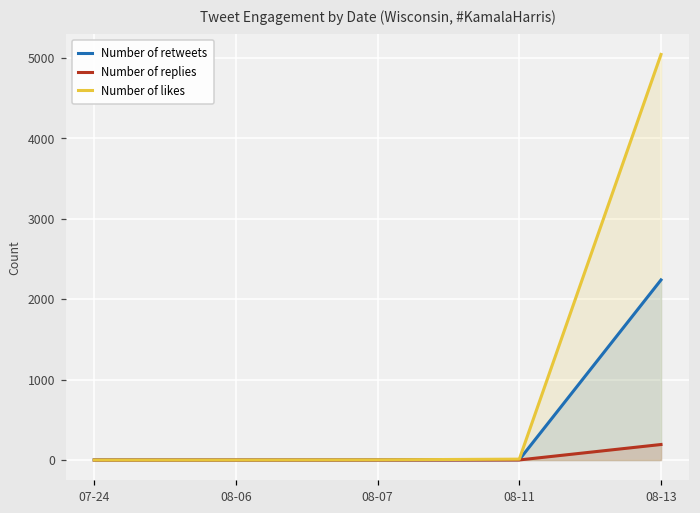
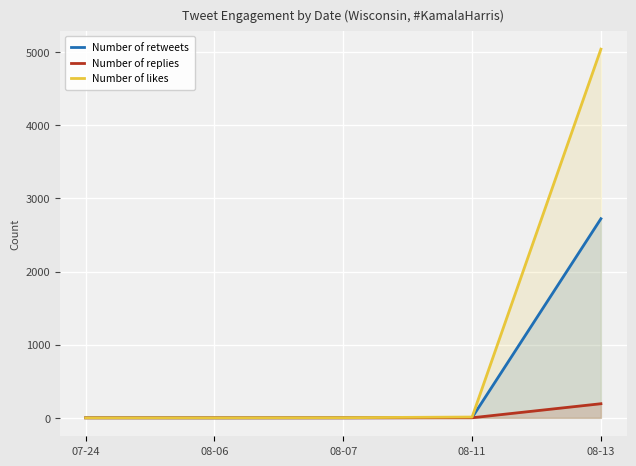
  {
    "Number of retweets": {
-     "08-13": 2200
+     "08-13": 2700
    },
    "Number of replies": {
      "08-13": 200
    },
    "Number of likes": {
      "08-13": 5000
    }
  }
